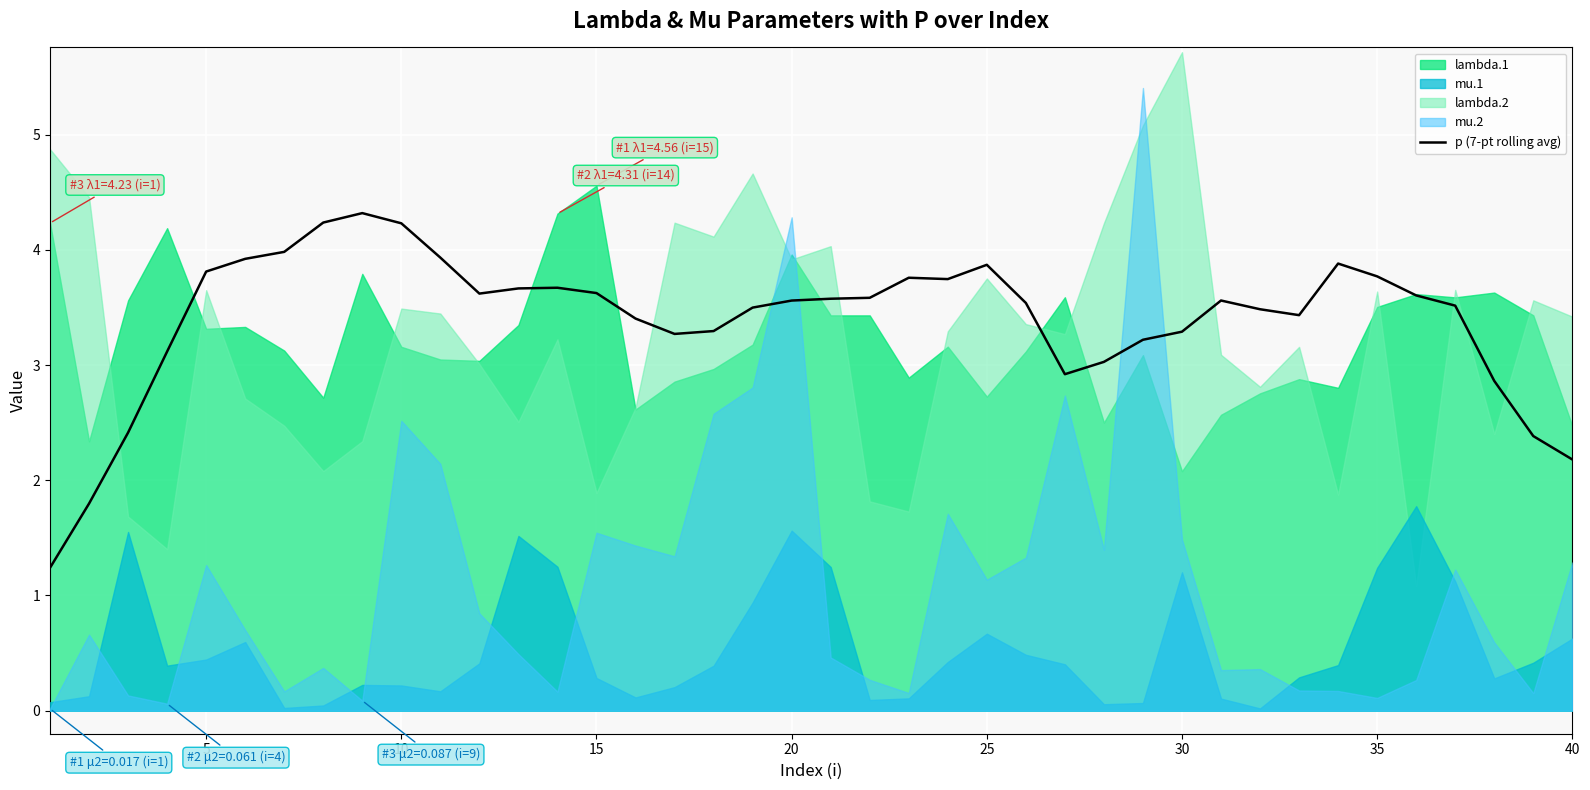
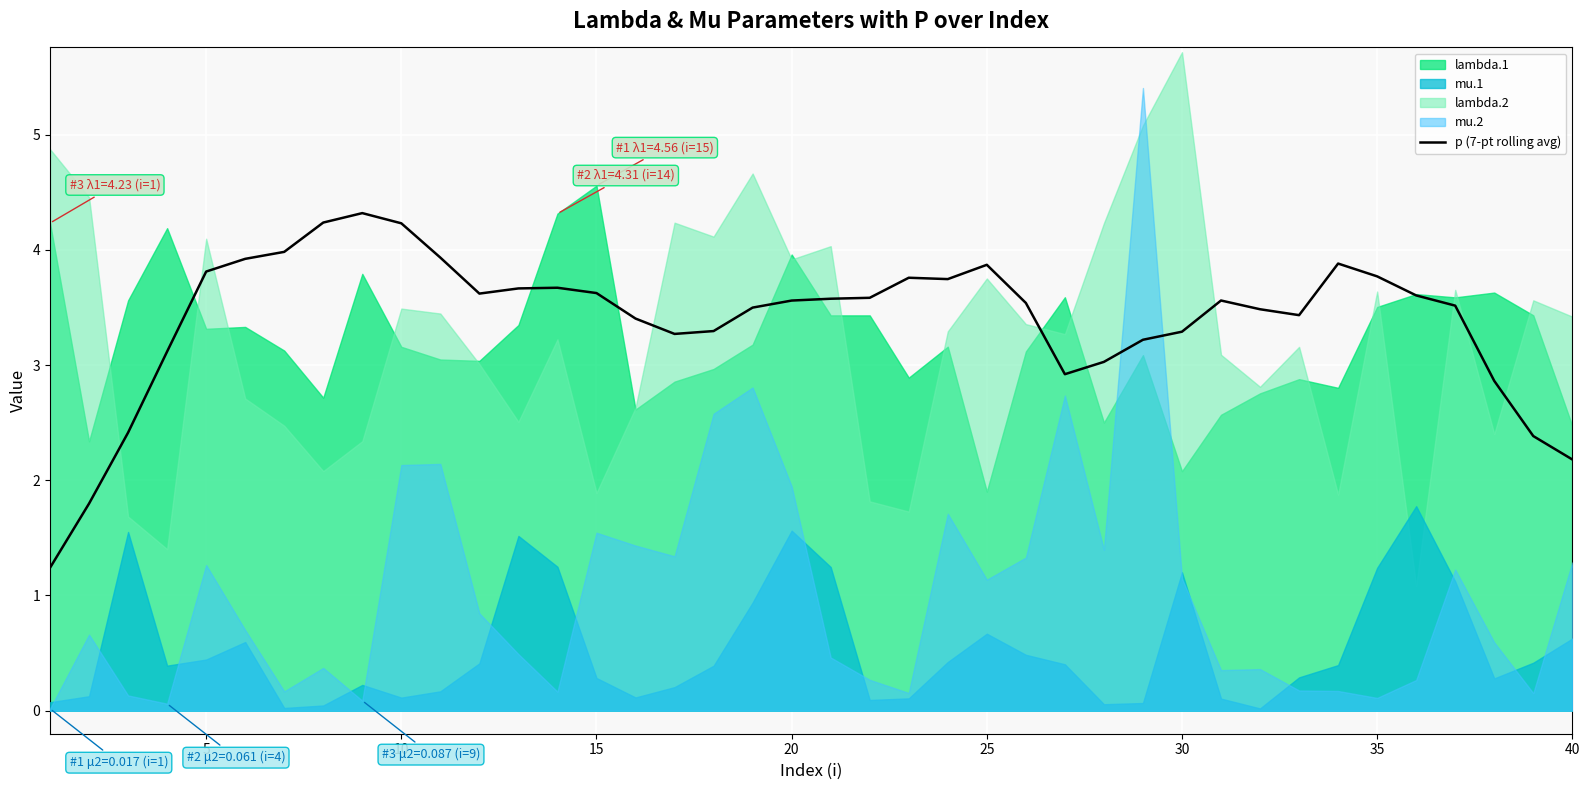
  {
    "p (7-pt rolling avg)": {
      "5": 3.81,
      "10": 4.23,
      "15": 3.62,
      "20": 3.56,
      "25": 3.87,
      "30": 3.29,
      "35": 3.77,
      "40": 2.18
    },
    "lambda.1": {
      "5": 3.31,
      "10": 3.16,
      "20": 3.96,
-     "25": 2.73,
+     "25": 1.90,
      "30": 2.08,
      "35": 3.50,
      "40": 2.47
    },
    "mu.1": {
      "5": 0.44,
-     "10": 0.22,
+     "10": 0.11,
      "15": 0.28,
      "20": 1.56,
      "25": 0.67,
      "30": 1.20,
      "35": 1.24,
      "40": 0.63
    },
    "lambda.2": {
-     "5": 3.65,
+     "5": 4.10,
      "10": 3.49,
      "15": 1.89,
      "20": 3.92,
      "25": 3.75,
      "30": 5.72,
      "35": 3.64,
      "40": 3.42
    },
    "mu.2": {
      "5": 1.26,
-     "10": 2.52,
+     "10": 2.13,
      "15": 1.54,
-     "20": 4.28,
+     "20": 1.95,
      "25": 1.14,
-     "30": 1.49,
+     "30": 1.15,
      "35": 0.11,
      "40": 1.29
    }
  }
